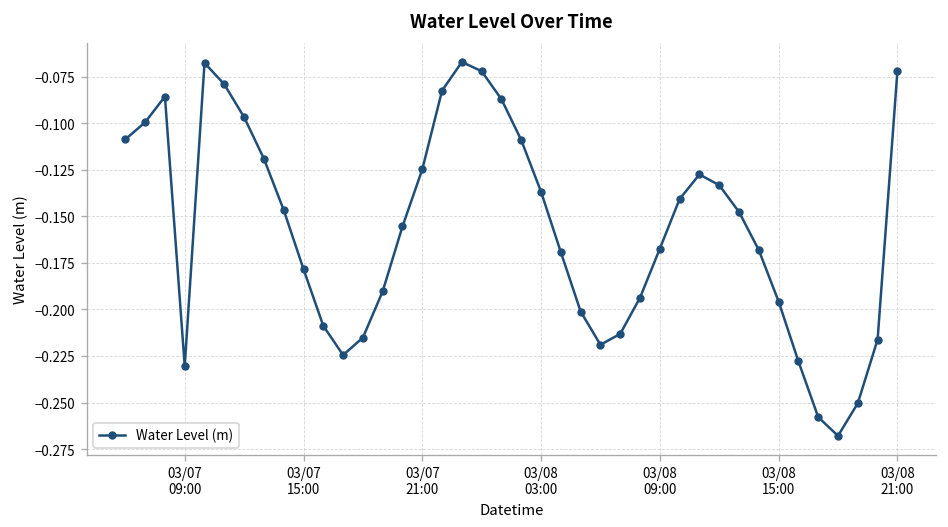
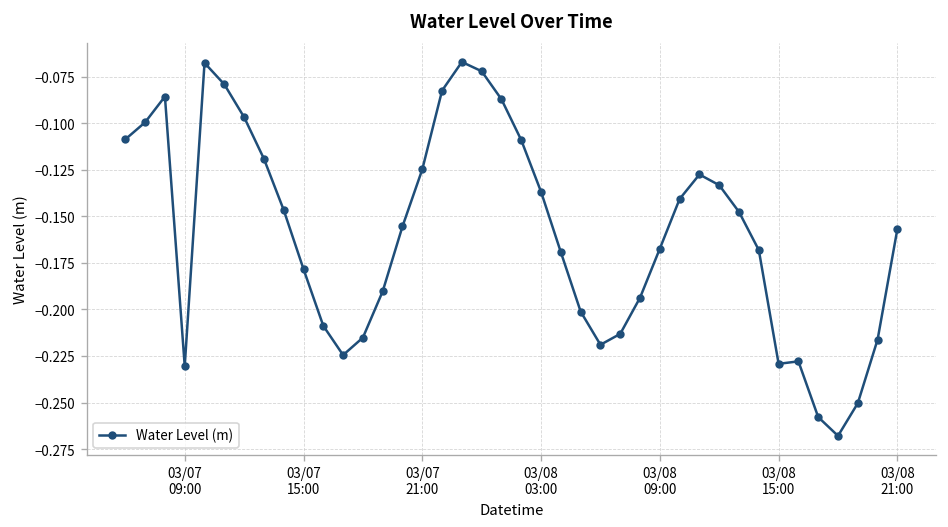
  {
    "03/07 09:00": -0.230,
    "03/07 15:00": -0.178,
    "03/07 21:00": -0.125,
    "03/08 03:00": -0.137,
    "03/08 09:00": -0.167,
-   "03/08 15:00": -0.196,
-   "03/08 21:00": -0.072
+   "03/08 15:00": -0.229,
+   "03/08 21:00": -0.157
  }
